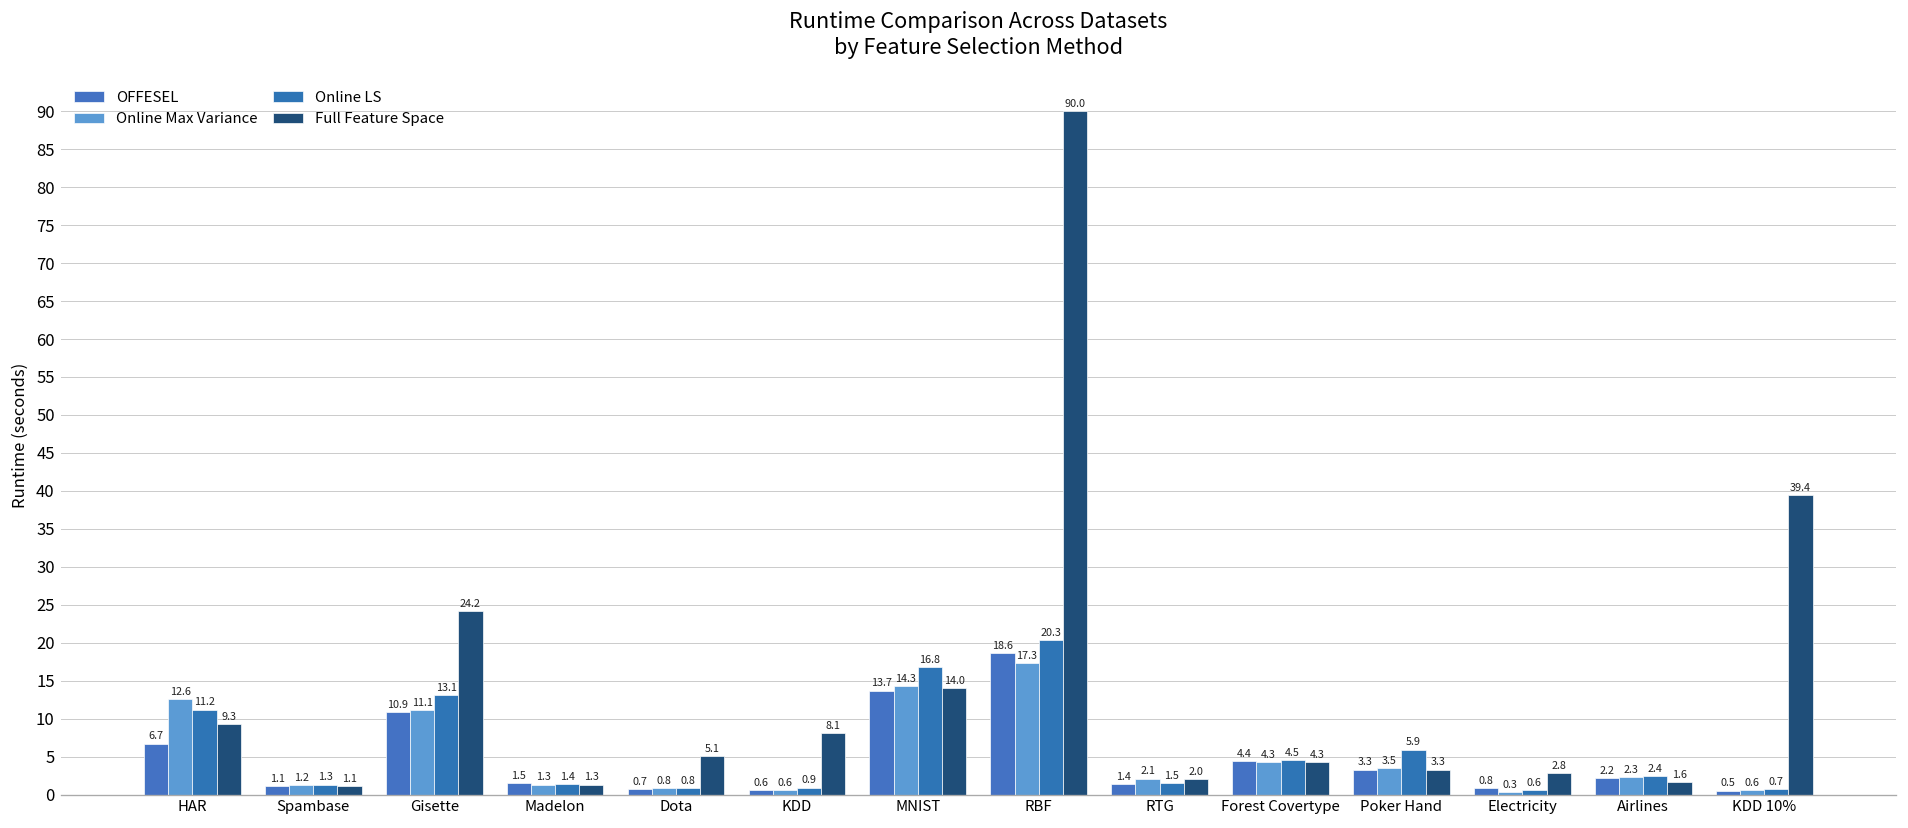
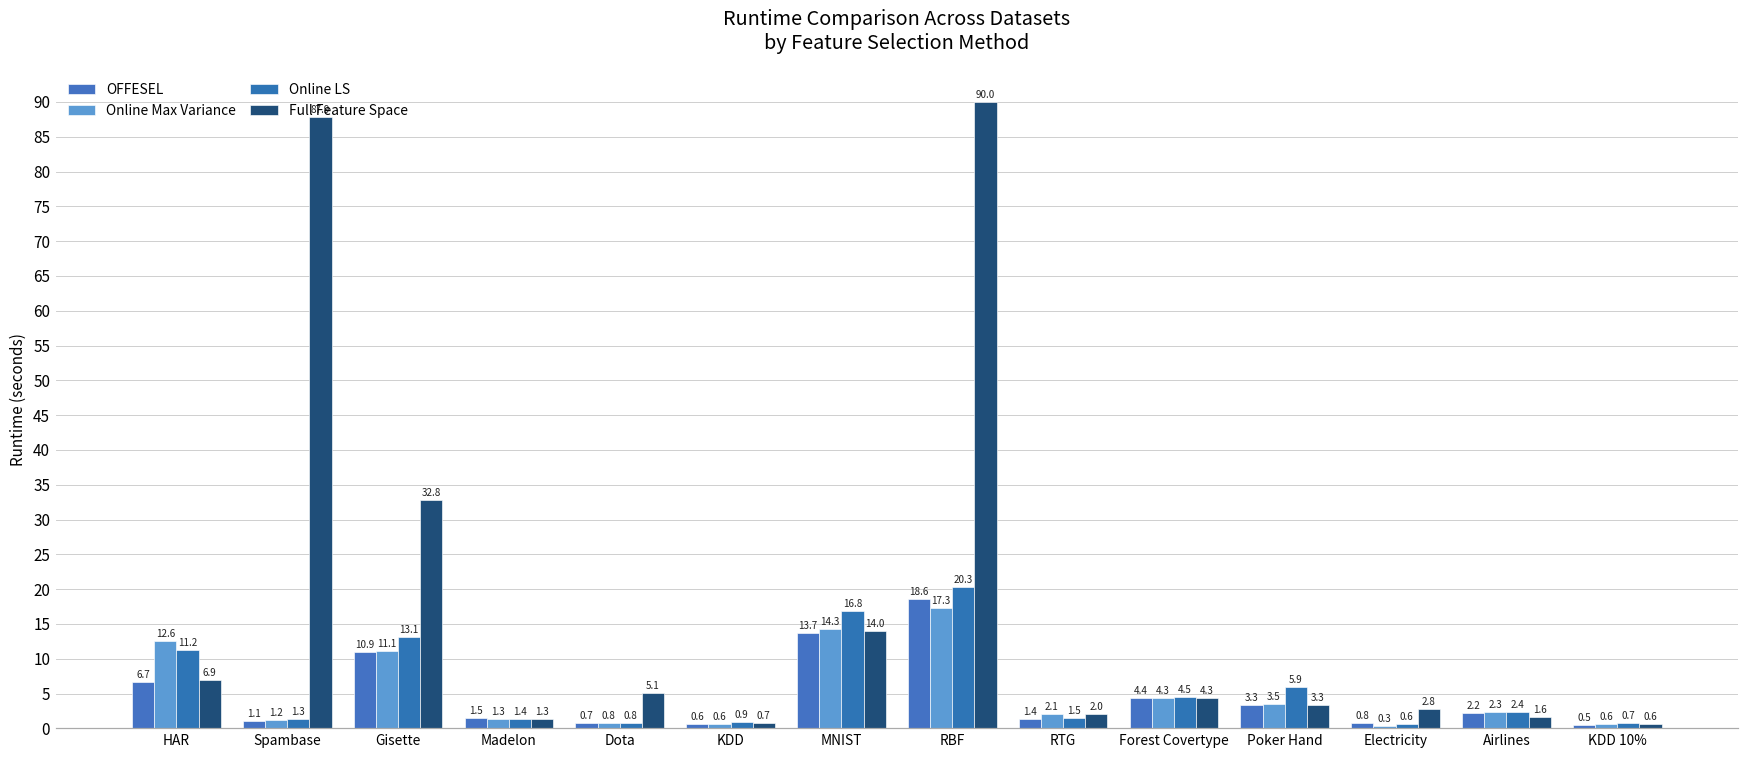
  {
    "Full Feature Space": {
-     "HAR": 9.3,
-     "Spambase": 1.1,
-     "Gisette": 24.2,
+     "HAR": 6.9,
+     "Spambase": 87.9,
+     "Gisette": 32.8,
      "Madelon": 1.3,
      "Dota": 5.1,
-     "KDD": 8.1,
+     "KDD": 0.7,
      "MNIST": 14.0,
      "RBF": 90.0,
      "RTG": 2.0,
      "Forest Covertype": 4.3,
      "Poker Hand": 3.3,
      "Electricity": 2.8,
      "Airlines": 1.6,
-     "KDD 10%": 39.4
+     "KDD 10%": 0.6
    }
  }
